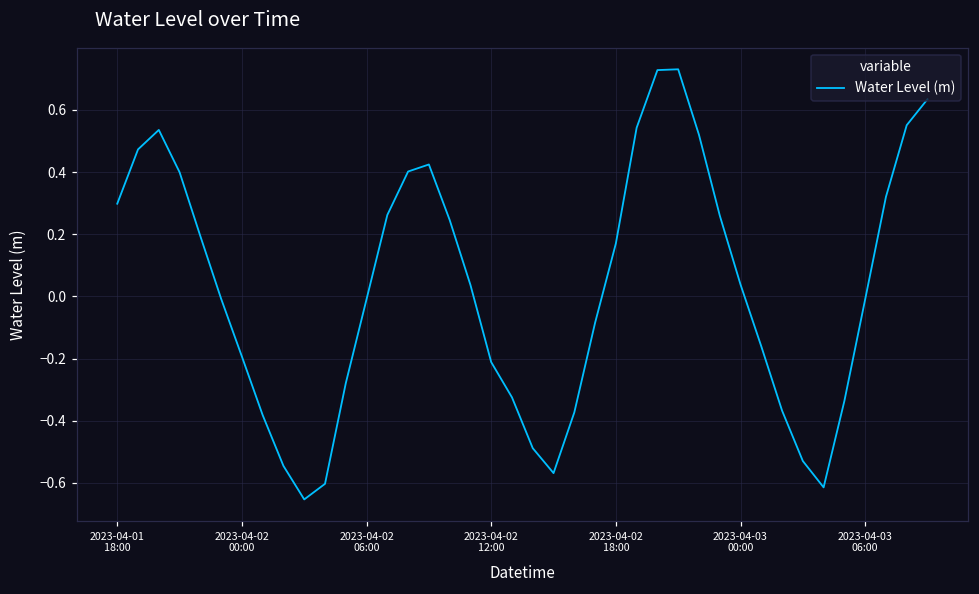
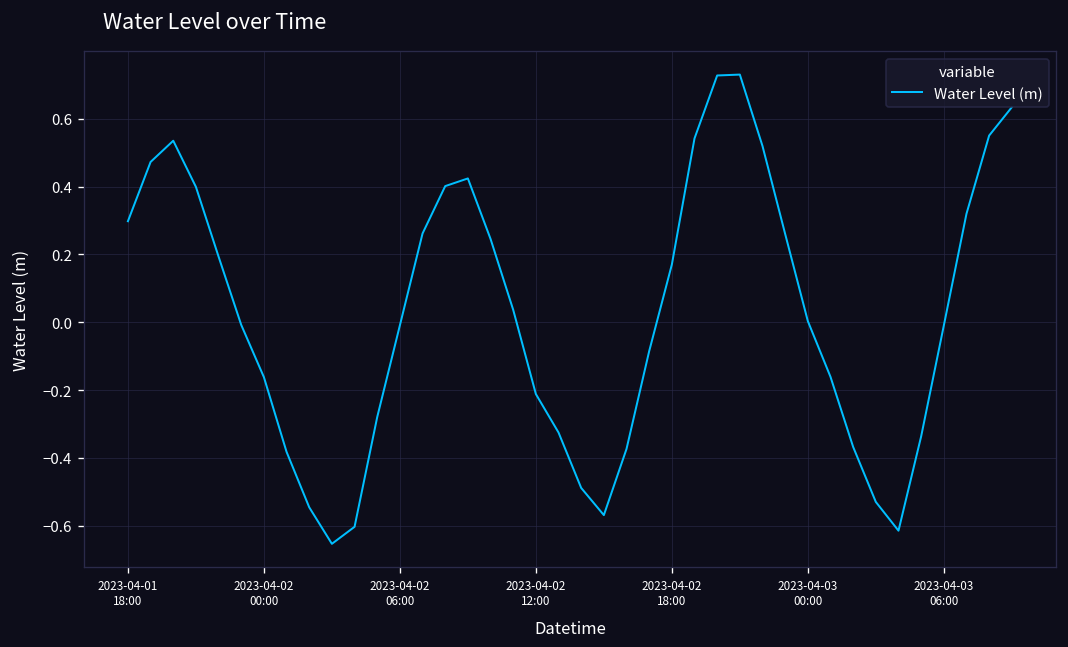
  {
    "2023-04-01 18:00": 0.30,
-   "2023-04-02 00:00": -0.19,
+   "2023-04-02 00:00": -0.16,
    "2023-04-02 06:00": -0.01,
    "2023-04-02 12:00": -0.21,
    "2023-04-02 18:00": 0.17,
-   "2023-04-03 00:00": 0.04,
+   "2023-04-03 00:00": 0.00,
    "2023-04-03 06:00": -0.01
  }
